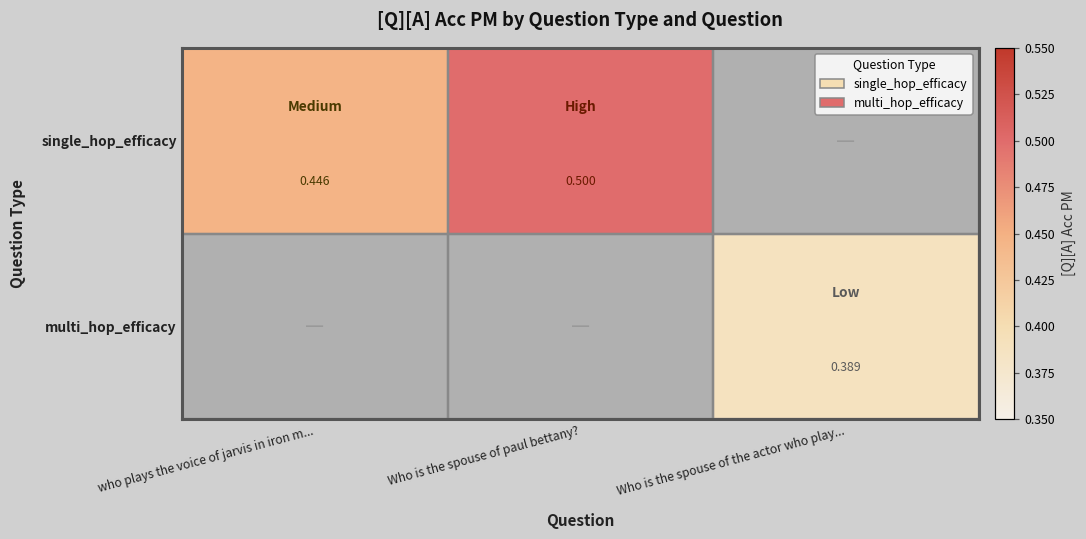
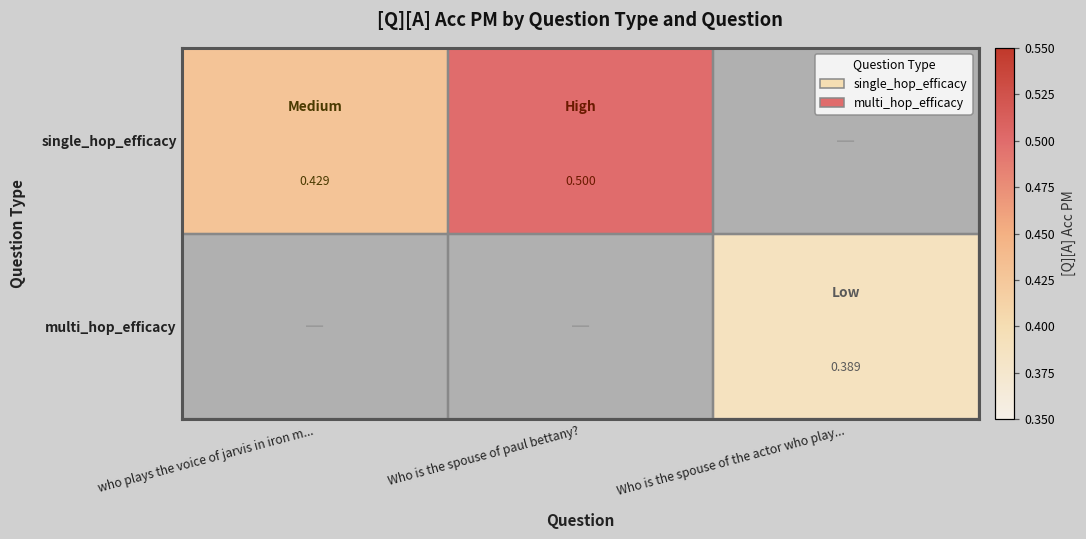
  {
    "single_hop_efficacy": {
-     "who plays the voice of jarvis in iron m...": 0.446
+     "who plays the voice of jarvis in iron m...": 0.429
    }
  }
